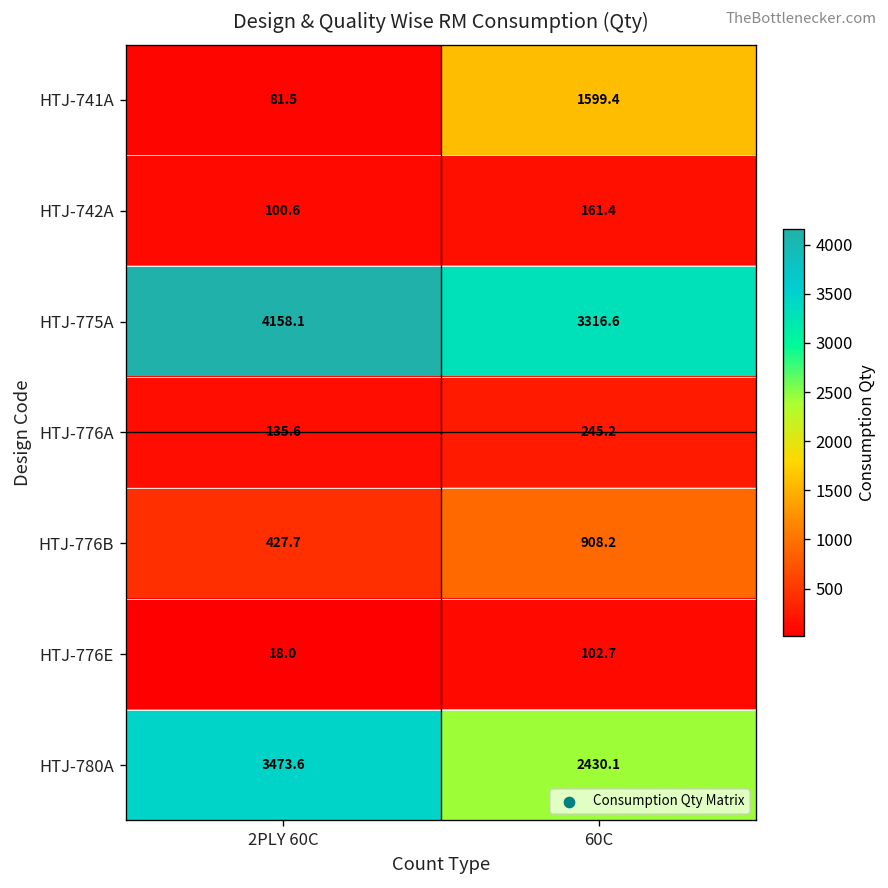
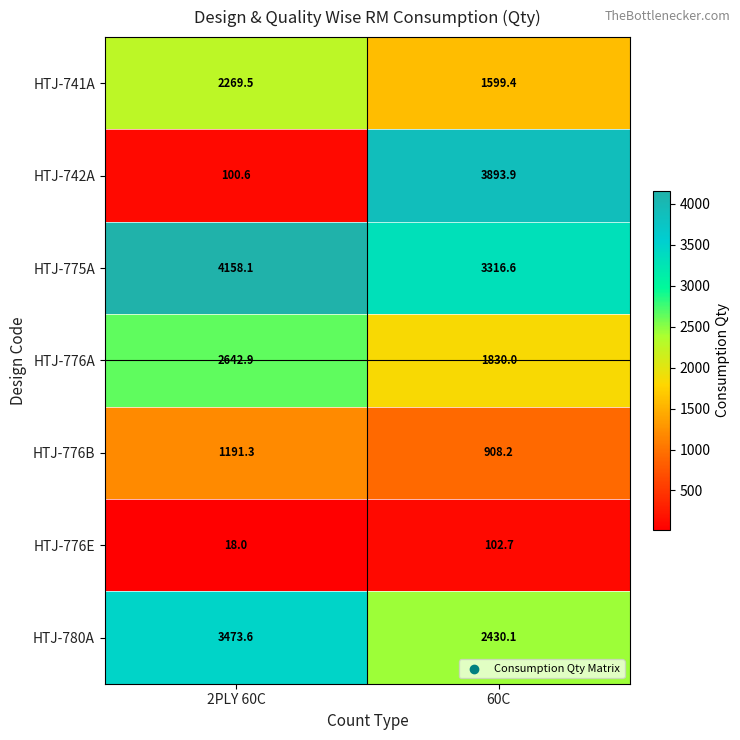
  {
    "HTJ-741A": {
-     "2PLY 60C": 81.5,
+     "2PLY 60C": 2269.5,
      "60C": 1599.4
    },
    "HTJ-742A": {
      "2PLY 60C": 100.6,
-     "60C": 161.4
+     "60C": 3893.9
    },
    "HTJ-775A": {
      "2PLY 60C": 4158.1,
      "60C": 3316.6
    },
    "HTJ-776A": {
-     "2PLY 60C": 135.6,
-     "60C": 245.2
+     "2PLY 60C": 2642.9,
+     "60C": 1830.0
    },
    "HTJ-776B": {
-     "2PLY 60C": 427.7,
+     "2PLY 60C": 1191.3,
      "60C": 908.2
    },
    "HTJ-776E": {
      "2PLY 60C": 18.0,
      "60C": 102.7
    },
    "HTJ-780A": {
      "2PLY 60C": 3473.6,
      "60C": 2430.1
    }
  }
